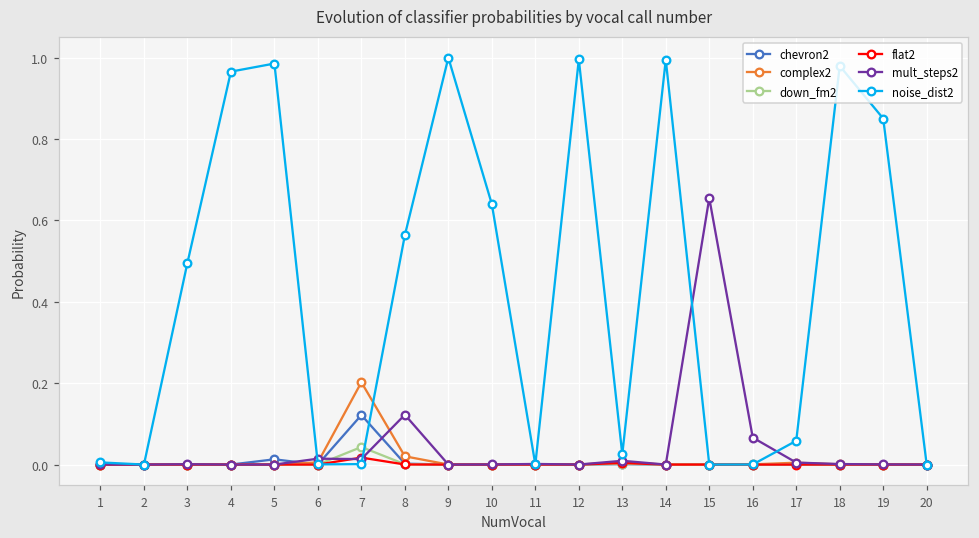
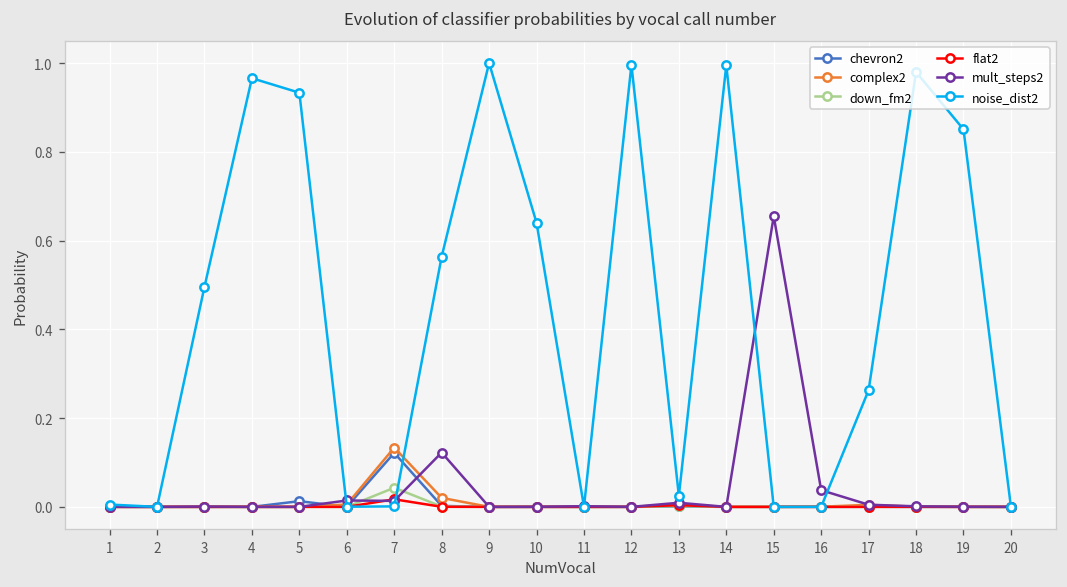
  {
    "chevron2": {
      "5": 0.01,
      "7": 0.12
    },
    "complex2": {
-     "7": 0.20,
+     "7": 0.13,
      "8": 0.02
    },
    "down_fm2": {
      "7": 0.04
    },
    "mult_steps2": {
      "6": 0.01,
      "8": 0.12,
      "15": 0.65,
-     "16": 0.07
+     "16": 0.04
    },
    "noise_dist2": {
      "3": 0.50,
      "4": 0.97,
-     "5": 0.99,
+     "5": 0.93,
      "7": 0.00,
      "8": 0.56,
      "9": 1.00,
      "10": 0.64,
      "12": 1.00,
      "13": 0.03,
      "14": 1.00,
-     "17": 0.06,
+     "17": 0.26,
      "19": 0.85
    }
  }
